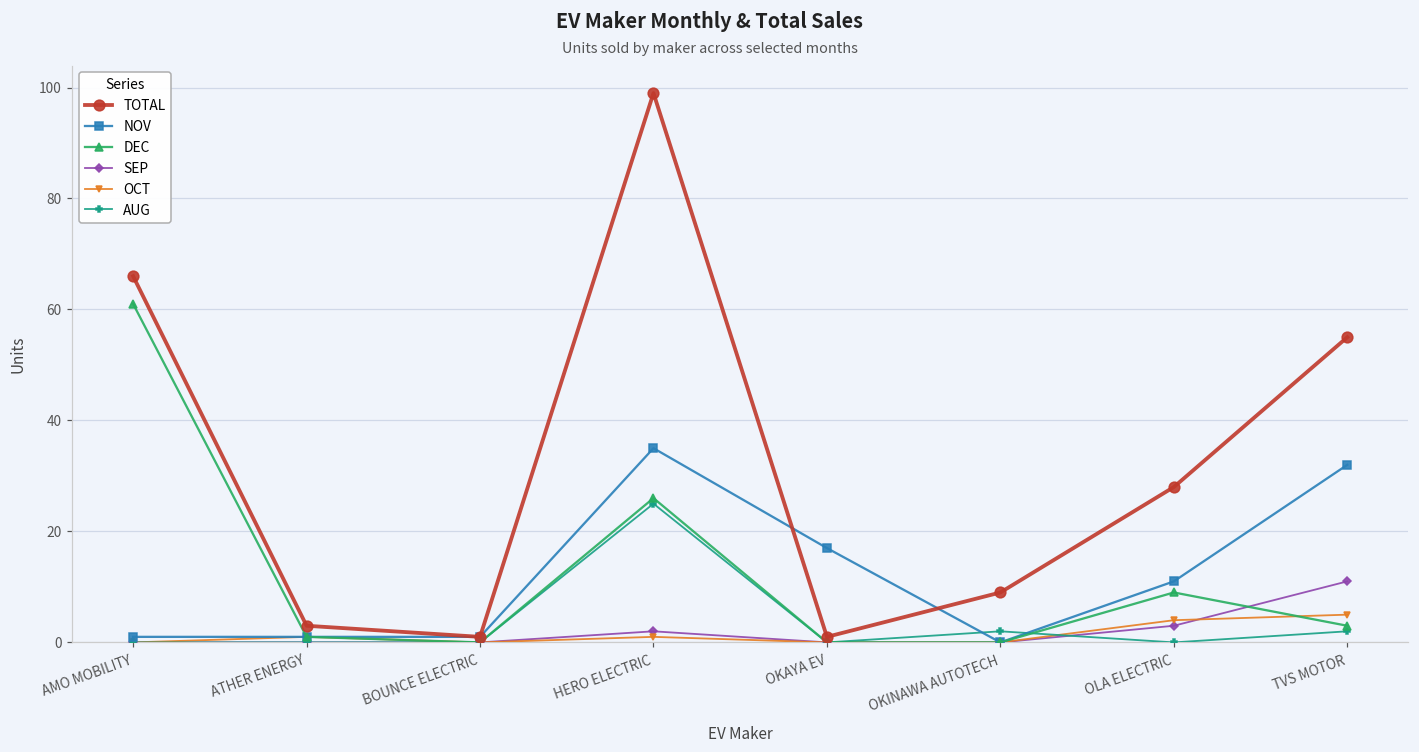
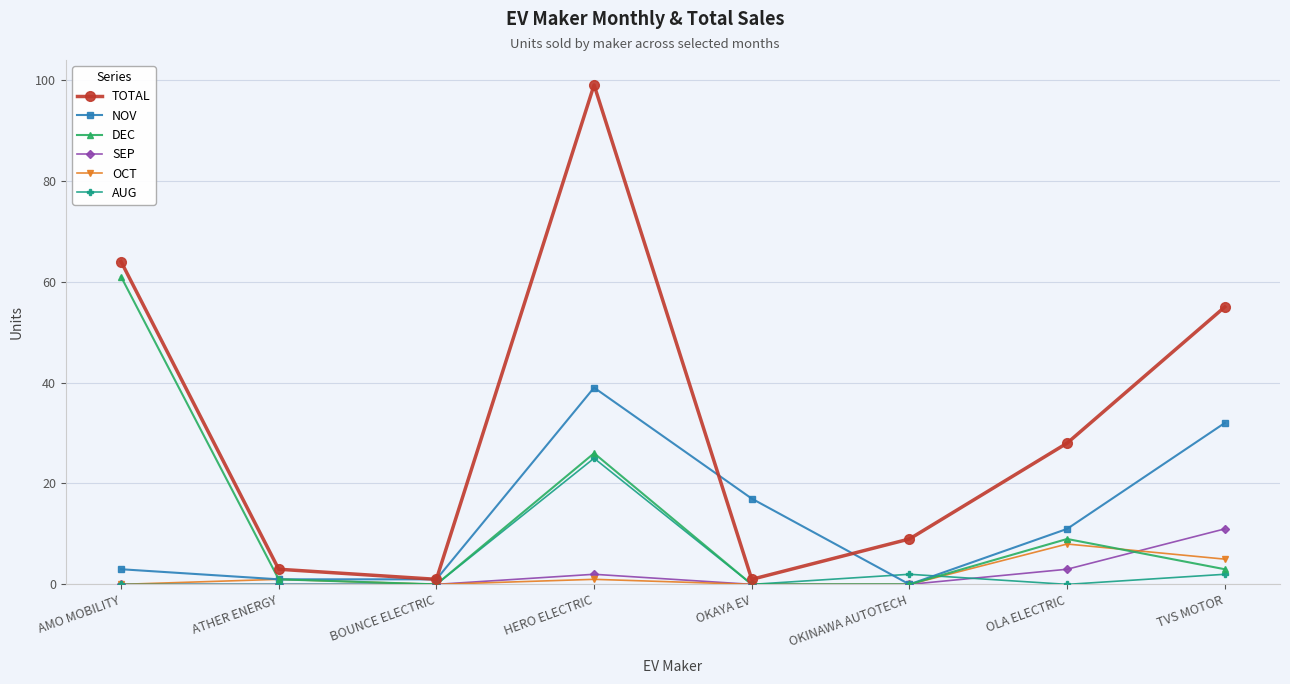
  {
    "TOTAL": {
-     "AMO MOBILITY": 66,
+     "AMO MOBILITY": 64,
      "ATHER ENERGY": 3,
      "HERO ELECTRIC": 99,
      "OKAYA EV": 1,
      "OKINAWA AUTOTECH": 9,
      "OLA ELECTRIC": 28,
      "TVS MOTOR": 55
    },
    "NOV": {
-     "AMO MOBILITY": 1,
-     "HERO ELECTRIC": 35,
+     "AMO MOBILITY": 3,
+     "HERO ELECTRIC": 39,
      "OKAYA EV": 17,
      "OLA ELECTRIC": 11,
      "TVS MOTOR": 32
    },
    "SEP": {
      "HERO ELECTRIC": 2,
      "OLA ELECTRIC": 3,
      "TVS MOTOR": 11
    },
    "OCT": {
      "HERO ELECTRIC": 1,
-     "OLA ELECTRIC": 4,
+     "OLA ELECTRIC": 8,
      "TVS MOTOR": 5
    }
  }
